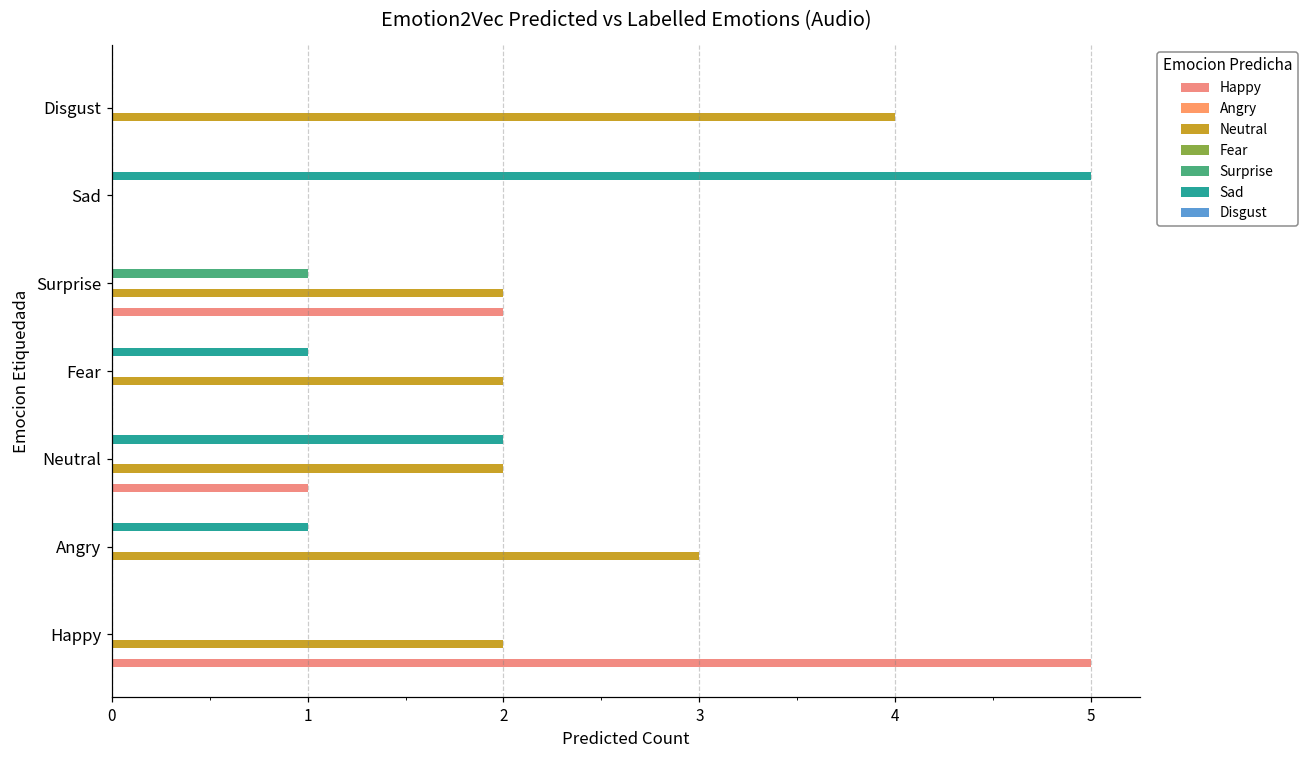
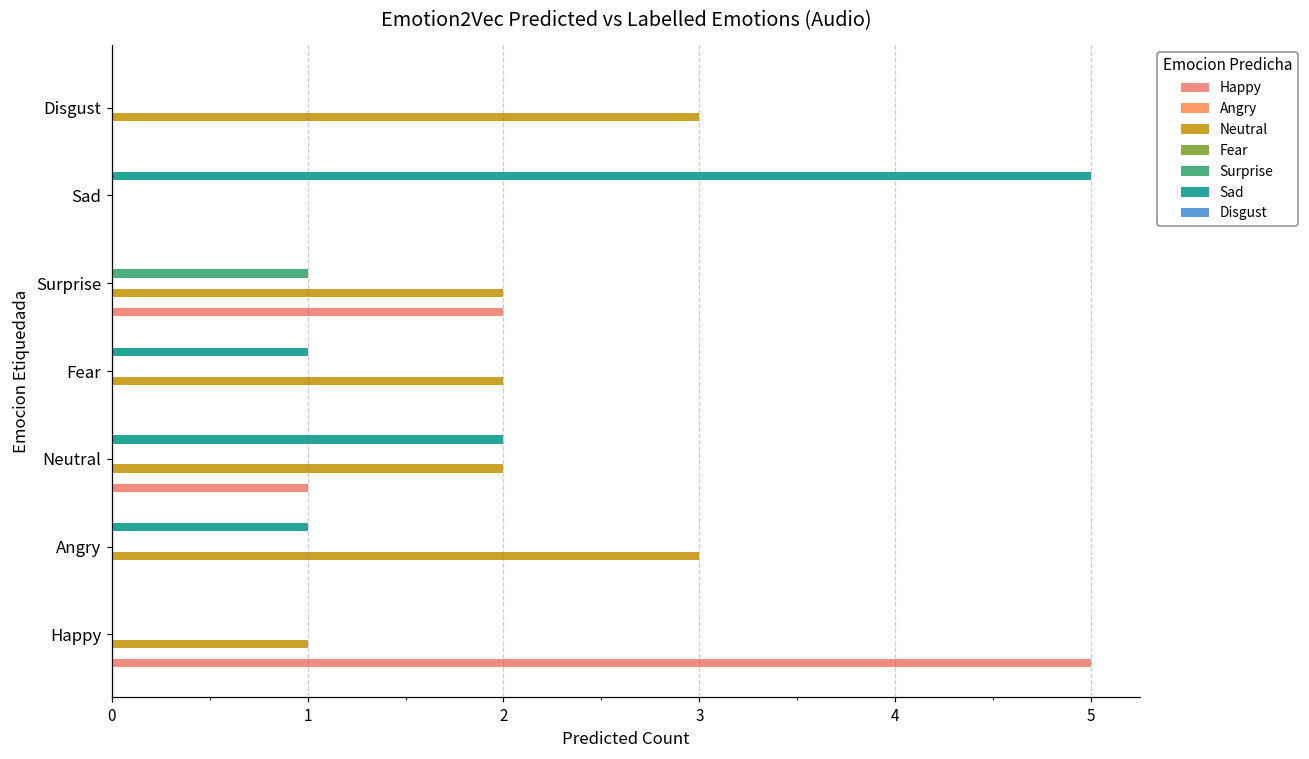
  {
    "Neutral": {
-     "Disgust": 4,
+     "Disgust": 3,
      "Sad": 0,
      "Surprise": 2,
      "Fear": 2,
      "Neutral": 2,
      "Angry": 3,
-     "Happy": 2
+     "Happy": 1
    },
    "Fear": {
      "Disgust": 0,
      "Sad": 0,
      "Surprise": 0,
      "Fear": 0,
      "Neutral": 0,
      "Angry": 0,
      "Happy": 0
    },
    "Disgust": {
      "Disgust": 0,
      "Sad": 0,
      "Surprise": 0,
      "Fear": 0,
      "Neutral": 0,
      "Angry": 0,
      "Happy": 0
    }
  }
